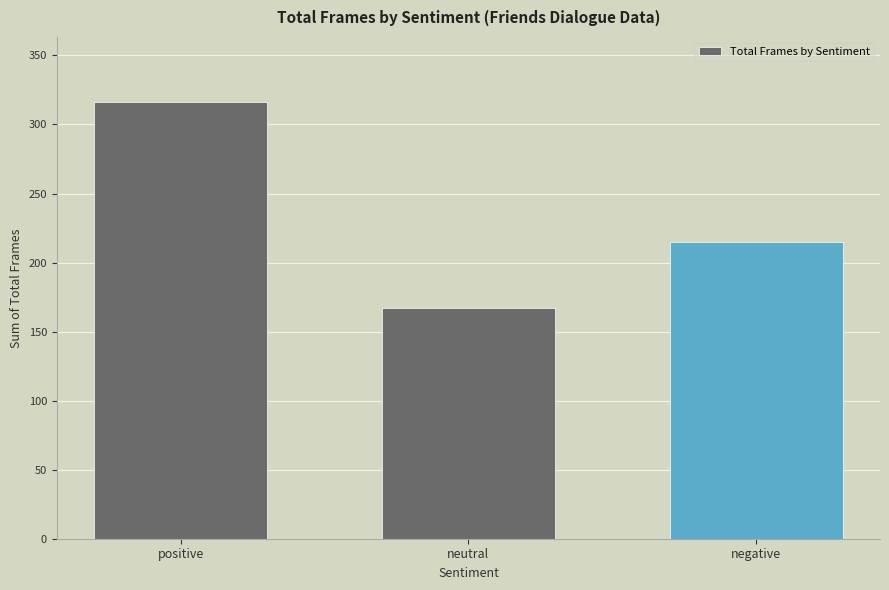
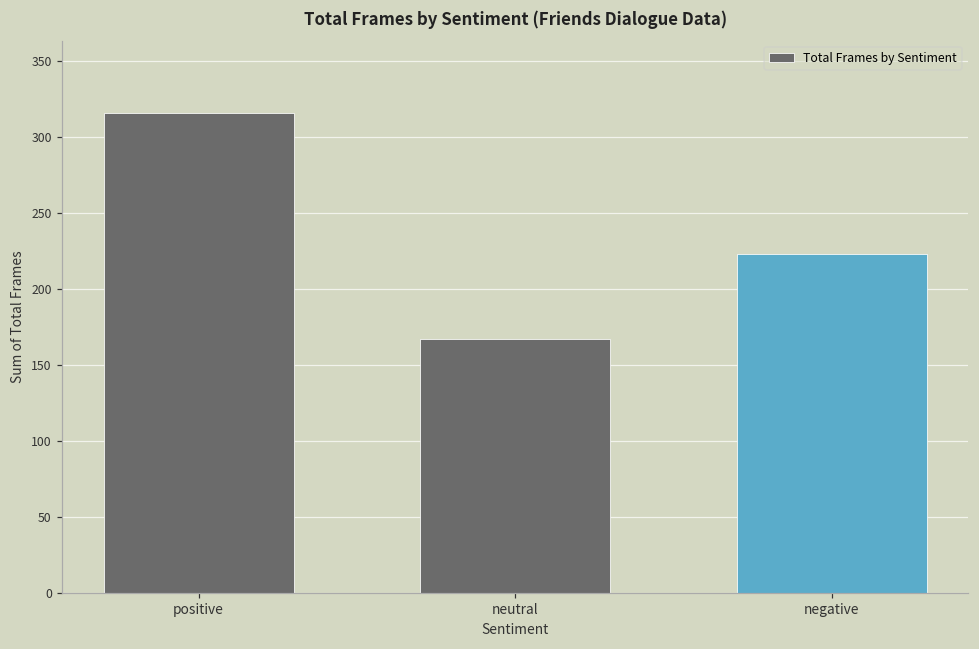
  {
    "positive": 316,
    "neutral": 167,
-   "negative": 215
+   "negative": 223
  }
